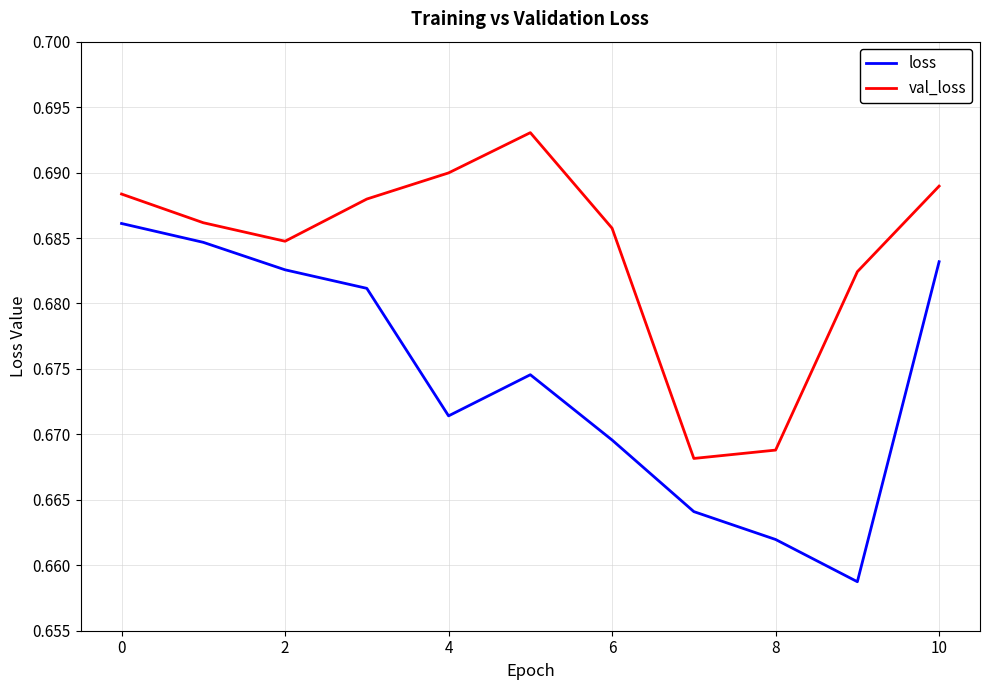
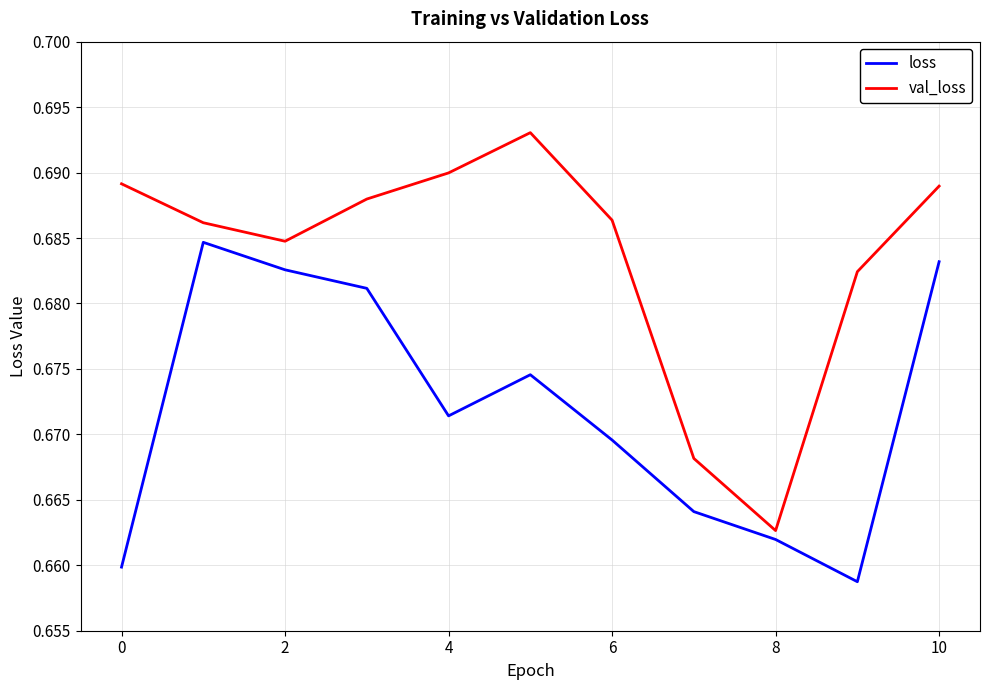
  {
    "loss": {
-     "0": 0.6861,
+     "0": 0.6599,
      "2": 0.6826,
      "4": 0.6714,
      "6": 0.6696,
      "8": 0.6620,
      "10": 0.6832
    },
    "val_loss": {
-     "0": 0.6884,
+     "0": 0.6891,
      "2": 0.6848,
      "4": 0.6900,
-     "6": 0.6857,
-     "8": 0.6688,
+     "6": 0.6864,
+     "8": 0.6627,
      "10": 0.6890
    }
  }
